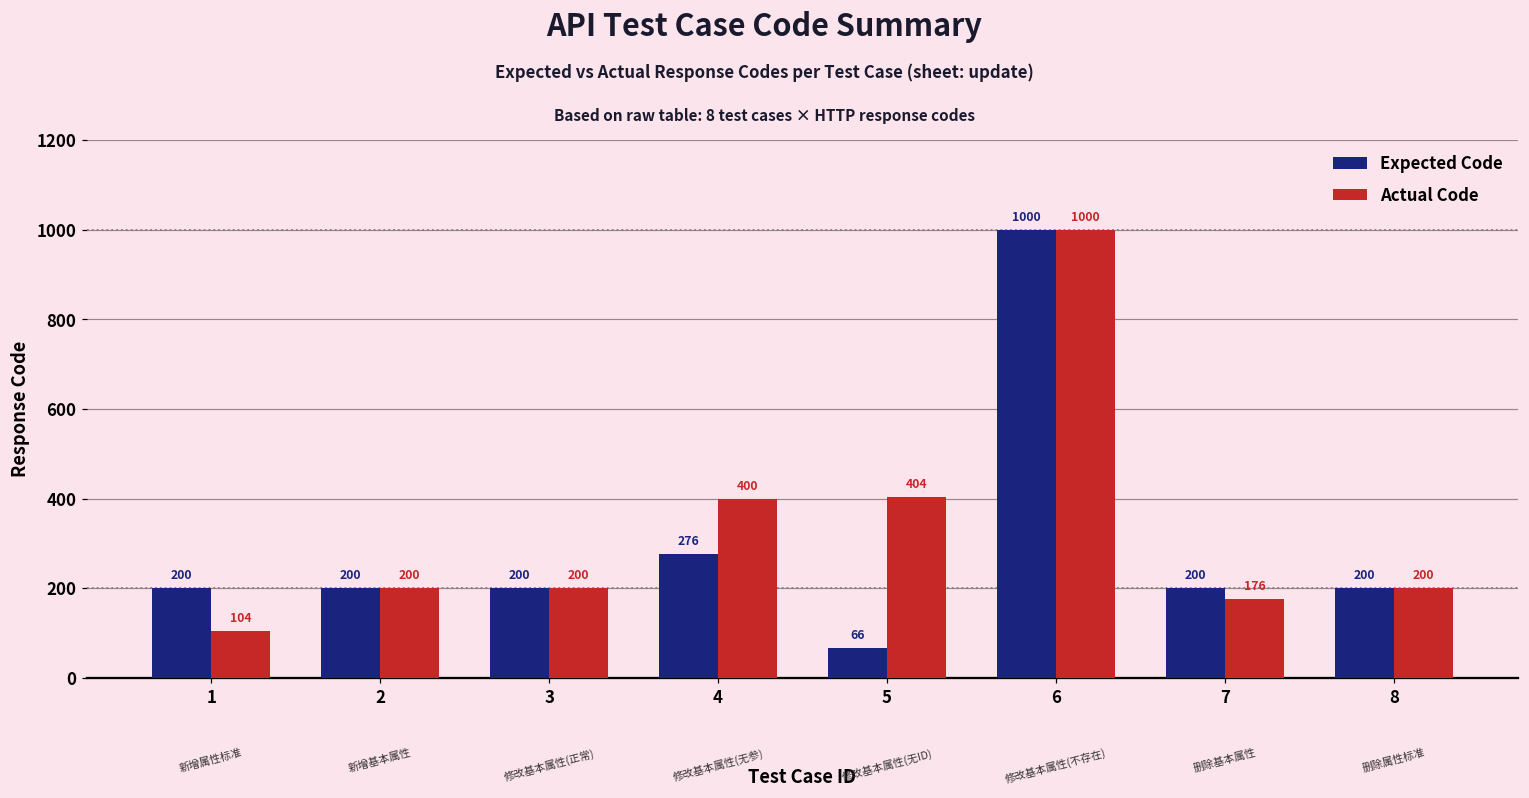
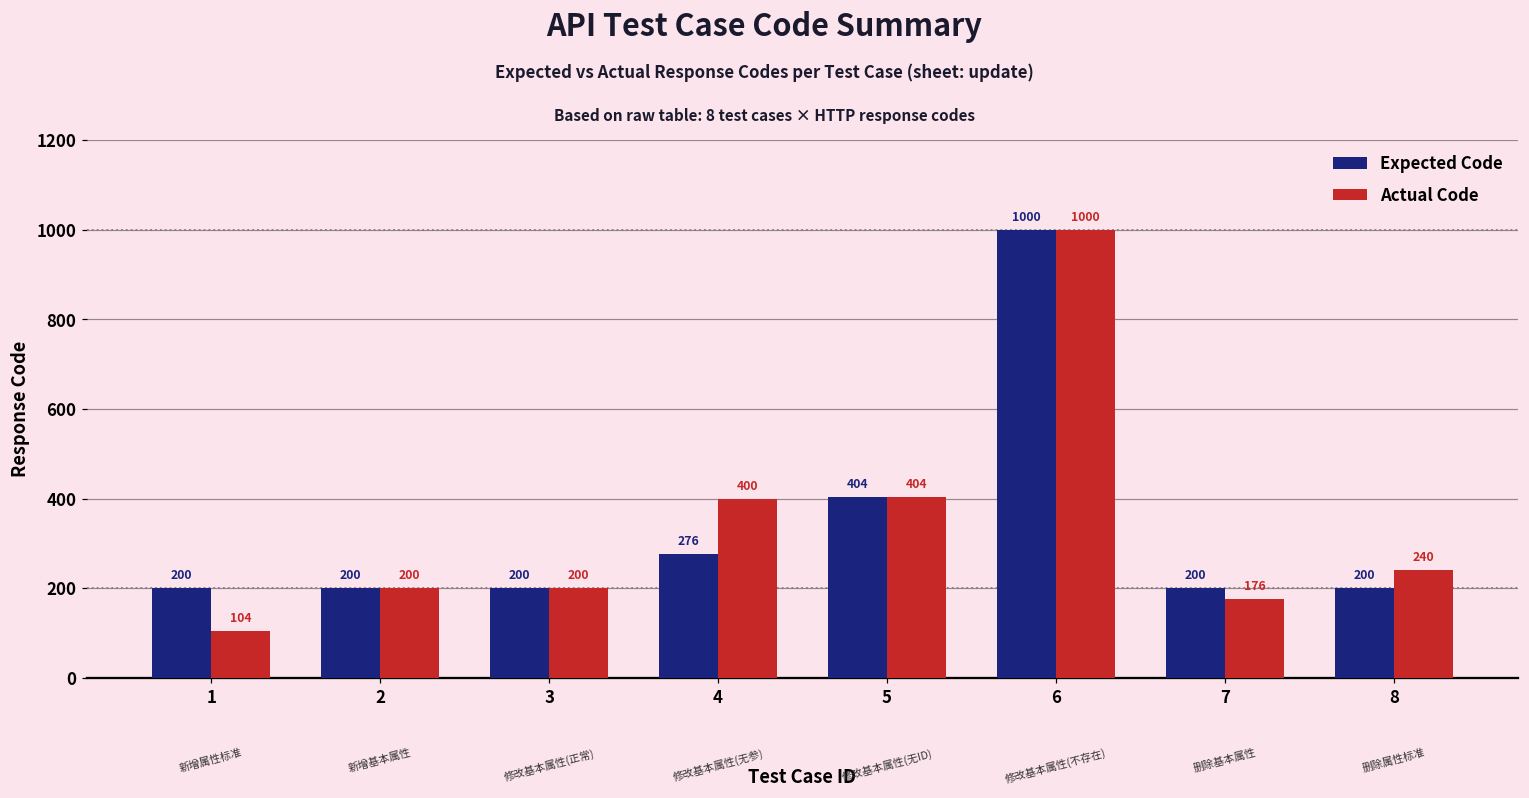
  {
    "Expected Code": {
      "1": 200,
      "2": 200,
      "3": 200,
      "4": 276,
-     "5": 66,
+     "5": 404,
      "6": 1000,
      "7": 200,
      "8": 200
    },
    "Actual Code": {
      "1": 104,
      "2": 200,
      "3": 200,
      "4": 400,
      "5": 404,
      "6": 1000,
      "7": 176,
-     "8": 200
+     "8": 240
    }
  }
